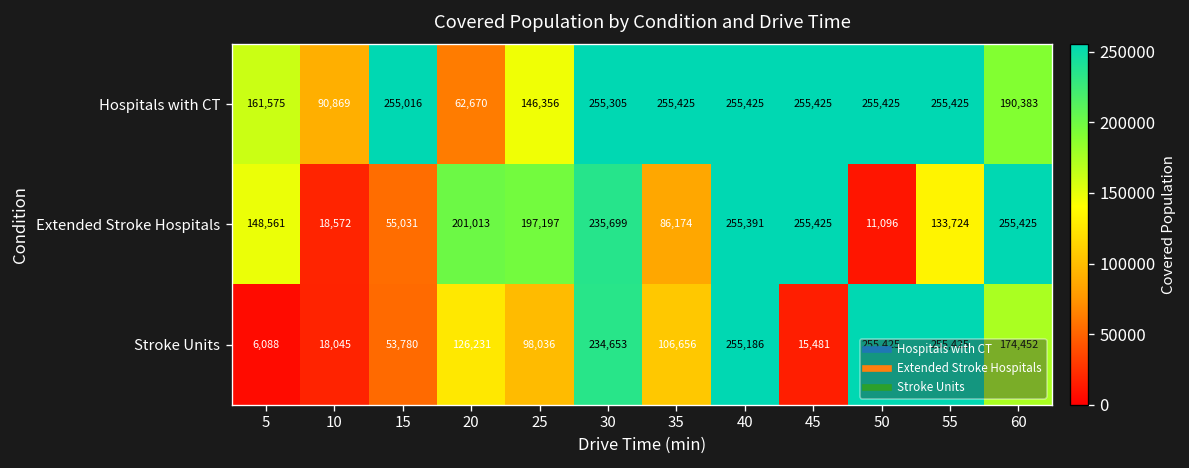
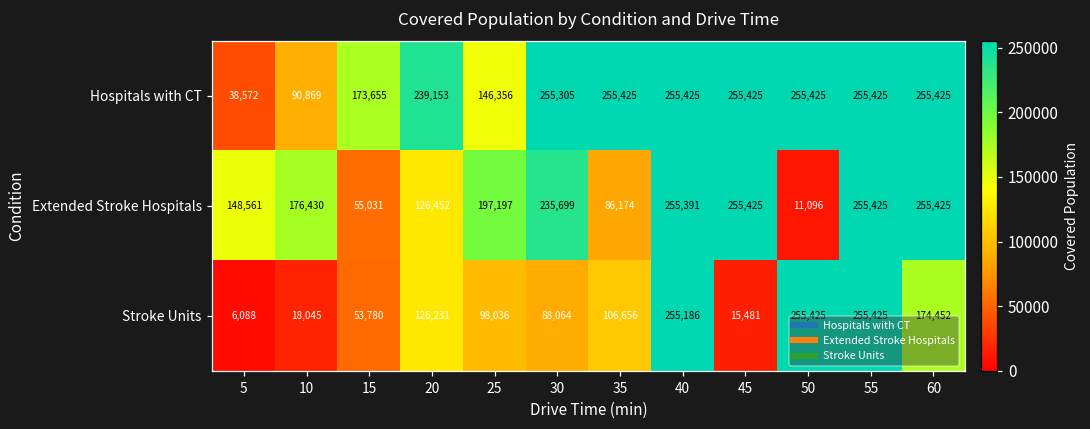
  {
    "Hospitals with CT": {
-     "5": "161,575",
+     "5": "38,572",
      "10": "90,869",
-     "15": "255,016",
-     "20": "62,670",
+     "15": "173,655",
+     "20": "239,153",
      "25": "146,356",
      "30": "255,305",
      "35": "255,425",
      "40": "255,425",
      "45": "255,425",
      "50": "255,425",
      "55": "255,425",
-     "60": "190,383"
+     "60": "255,425"
    },
    "Extended Stroke Hospitals": {
      "5": "148,561",
-     "10": "18,572",
+     "10": "176,430",
      "15": "55,031",
-     "20": "201,013",
+     "20": "126,452",
      "25": "197,197",
      "30": "235,699",
      "35": "86,174",
      "40": "255,391",
      "45": "255,425",
      "50": "11,096",
-     "55": "133,724",
+     "55": "255,425",
      "60": "255,425"
    },
    "Stroke Units": {
      "5": "6,088",
      "10": "18,045",
      "15": "53,780",
      "20": "126,231",
      "25": "98,036",
-     "30": "234,653",
+     "30": "88,064",
      "35": "106,656",
      "40": "255,186",
      "45": "15,481"
    }
  }
